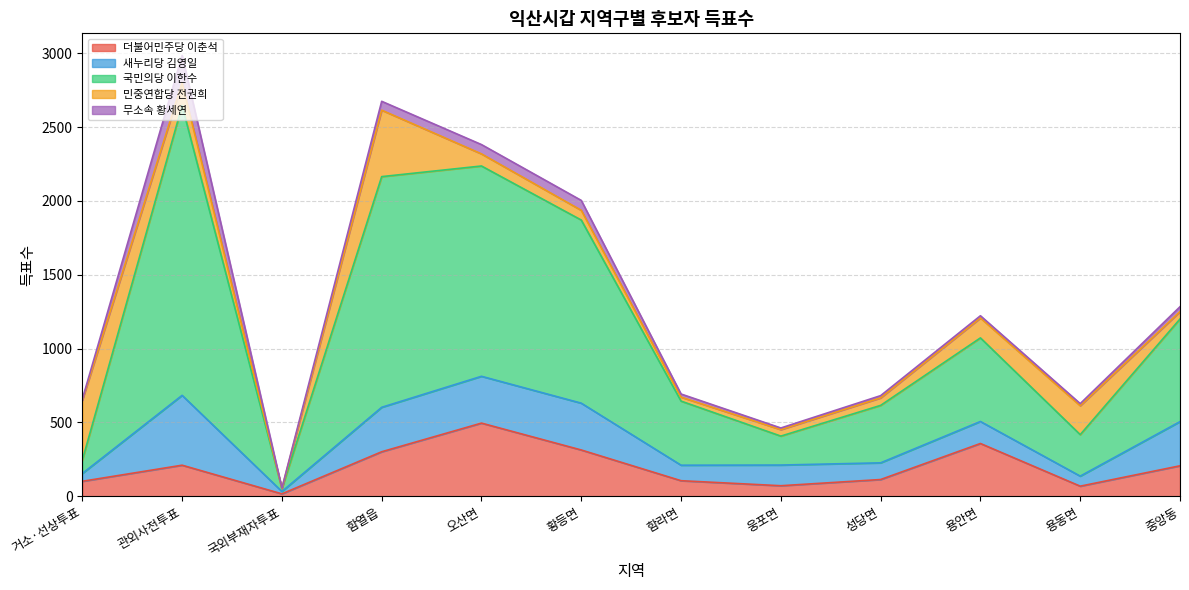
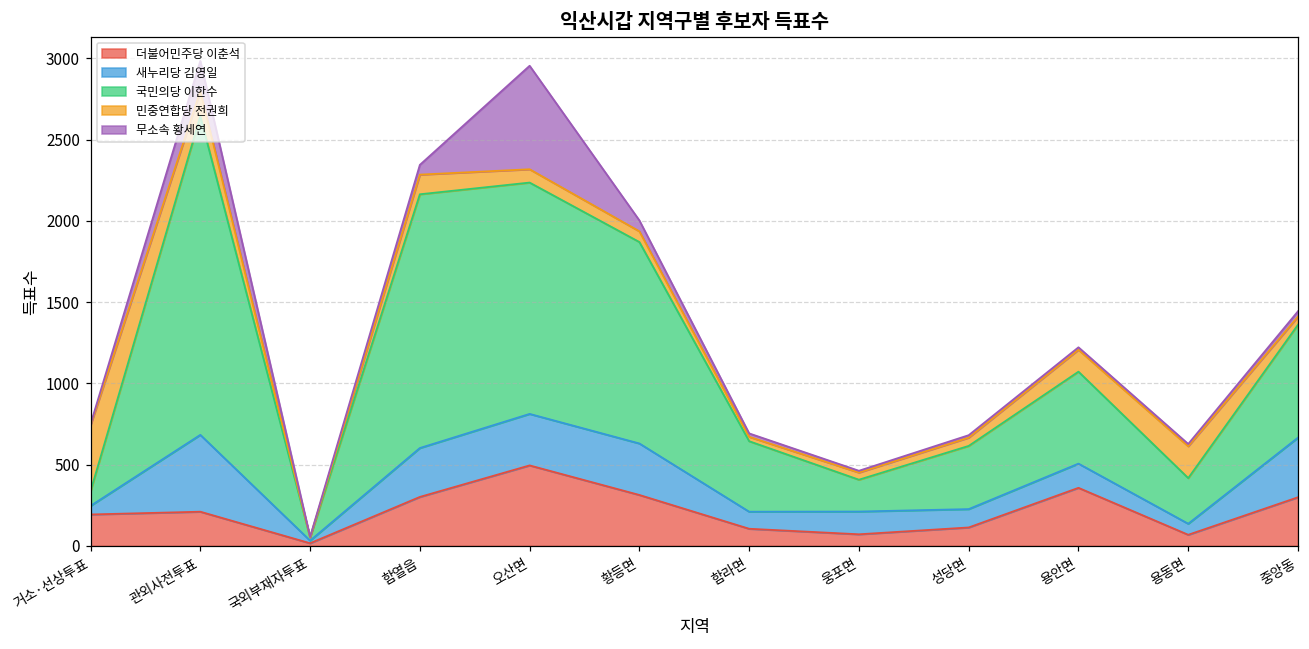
  {
    "더불어민주당 이춘석": {
-     "거소·선상투표": 100,
+     "거소·선상투표": 190,
      "관외사전투표": 210,
      "함열읍": 300,
      "오산면": 500,
      "황등면": 310,
      "함라면": 110,
      "웅포면": 70,
      "성당면": 110,
      "용안면": 360,
      "용동면": 70,
-     "중앙동": 210
+     "중앙동": 300
    },
    "새누리당 김영일": {
      "거소·선상투표": 50,
      "관외사전투표": 470,
      "함열읍": 300,
      "오산면": 320,
      "황등면": 320,
      "함라면": 110,
      "웅포면": 140,
      "성당면": 110,
      "용안면": 150,
      "용동면": 70,
-     "중앙동": 300
+     "중앙동": 370
    },
    "국민의당 이한수": {
      "거소·선상투표": 90,
      "함열읍": 1560,
      "오산면": 1420,
      "황등면": 1240,
      "함라면": 430,
      "웅포면": 200,
      "성당면": 390,
      "용안면": 570,
      "용동면": 280,
      "중앙동": 700
    },
    "민중연합당 전권희": {
-     "함열읍": 450,
+     "함열읍": 120,
      "오산면": 80,
      "황등면": 70,
      "함라면": 30,
      "중앙동": 50
    },
    "무소속 황세연": {
      "함열읍": 60,
-     "오산면": 60,
+     "오산면": 640,
      "황등면": 70,
      "함라면": 20,
      "중앙동": 30
    }
  }
